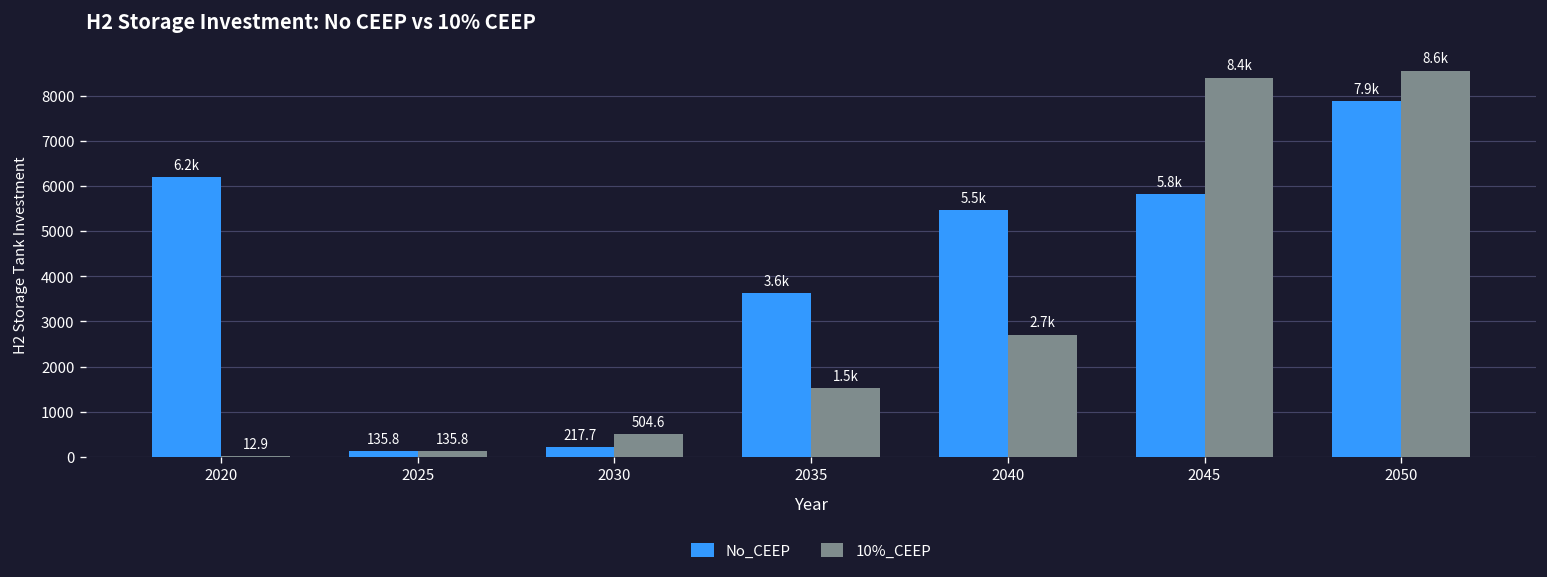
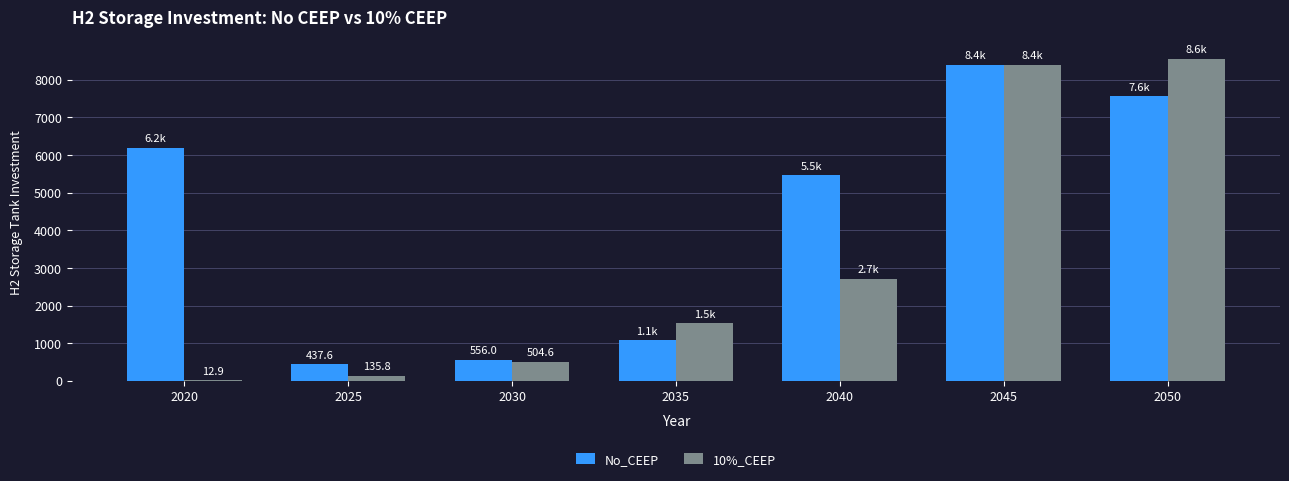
  {
    "No_CEEP": {
      "2020": "6.2k",
-     "2025": "135.8",
-     "2030": "217.7",
-     "2035": "3.6k",
+     "2025": "437.6",
+     "2030": "556.0",
+     "2035": "1.1k",
      "2040": "5.5k",
-     "2045": "5.8k",
-     "2050": "7.9k"
+     "2045": "8.4k",
+     "2050": "7.6k"
    },
    "10%_CEEP": {
      "2020": "12.9",
      "2025": "135.8",
      "2030": "504.6",
      "2035": "1.5k",
      "2040": "2.7k",
      "2045": "8.4k",
      "2050": "8.6k"
    }
  }
